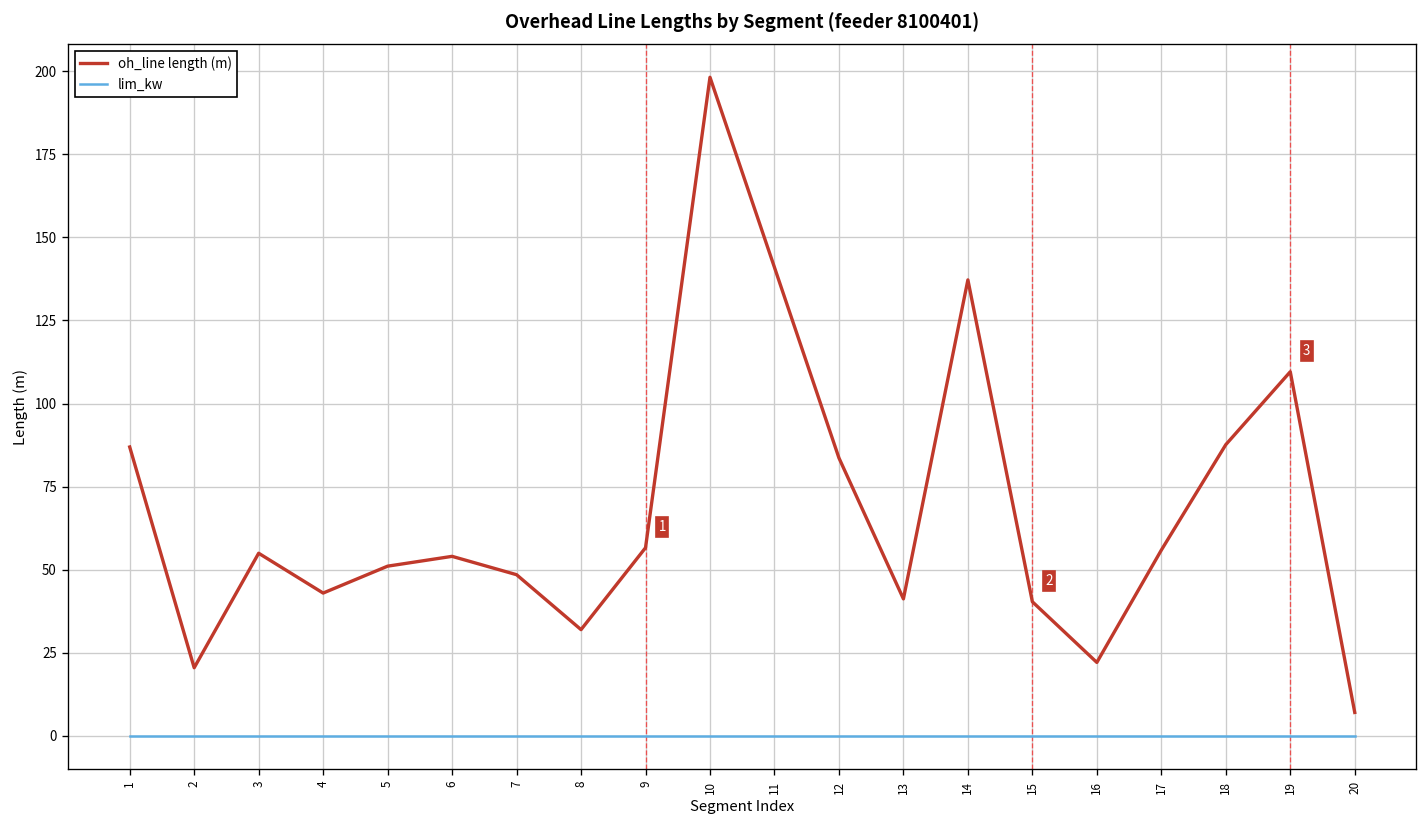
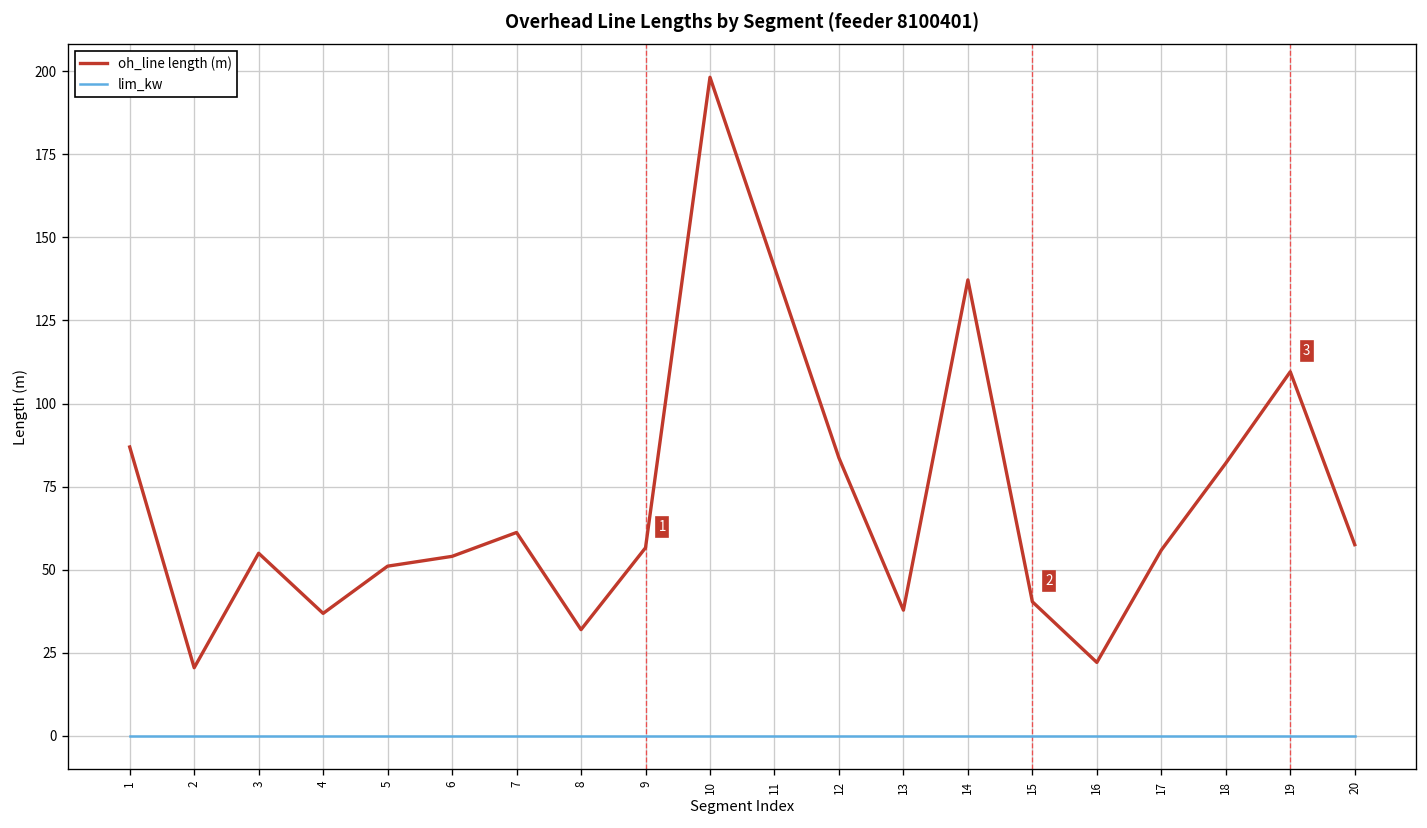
  {
    "oh_line length (m)": {
      "1": 87,
      "2": 21,
      "3": 55,
-     "4": 43,
+     "4": 37,
      "5": 51,
      "6": 54,
-     "7": 49,
+     "7": 61,
      "8": 32,
      "10": 198,
      "11": 141,
      "12": 84,
-     "13": 41,
+     "13": 38,
      "14": 137,
      "16": 22,
      "17": 56,
-     "18": 88,
-     "20": 7
+     "18": 82,
+     "20": 58
    },
    "lim_kw": {
      "1": 0,
      "2": 0,
      "3": 0,
      "4": 0,
      "5": 0,
      "6": 0,
      "7": 0,
      "8": 0,
      "9": 0,
      "10": 0,
      "11": 0,
      "12": 0,
      "13": 0,
      "14": 0,
      "15": 0,
      "16": 0,
      "17": 0,
      "18": 0,
      "19": 0,
      "20": 0
    }
  }
